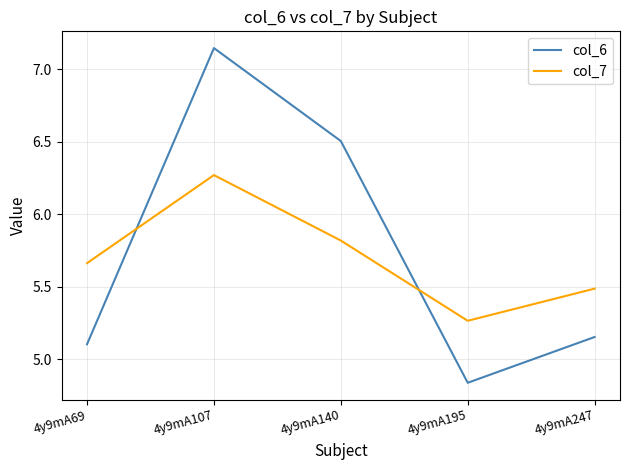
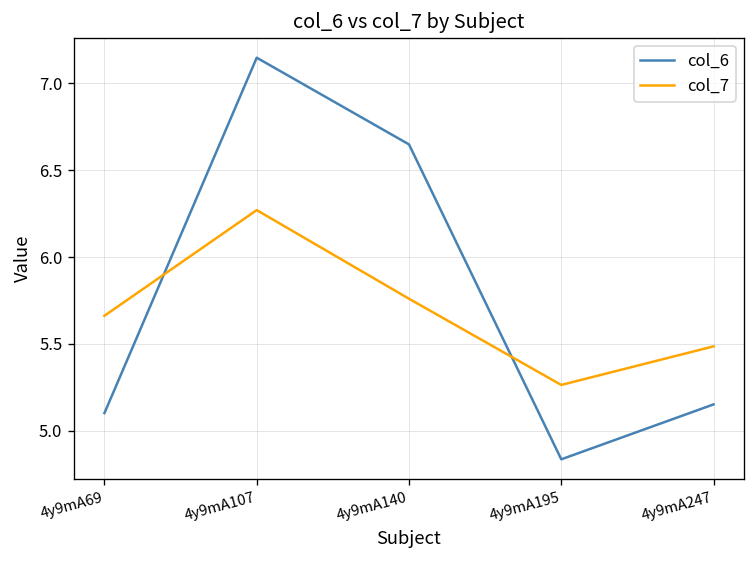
  {
    "col_6": {
      "4y9mA69": 5.10,
      "4y9mA107": 7.15,
-     "4y9mA140": 6.51,
+     "4y9mA140": 6.65,
      "4y9mA195": 4.84,
      "4y9mA247": 5.15
    },
    "col_7": {
      "4y9mA69": 5.66,
      "4y9mA107": 6.27,
-     "4y9mA140": 5.82,
+     "4y9mA140": 5.76,
      "4y9mA195": 5.26,
      "4y9mA247": 5.49
    }
  }
